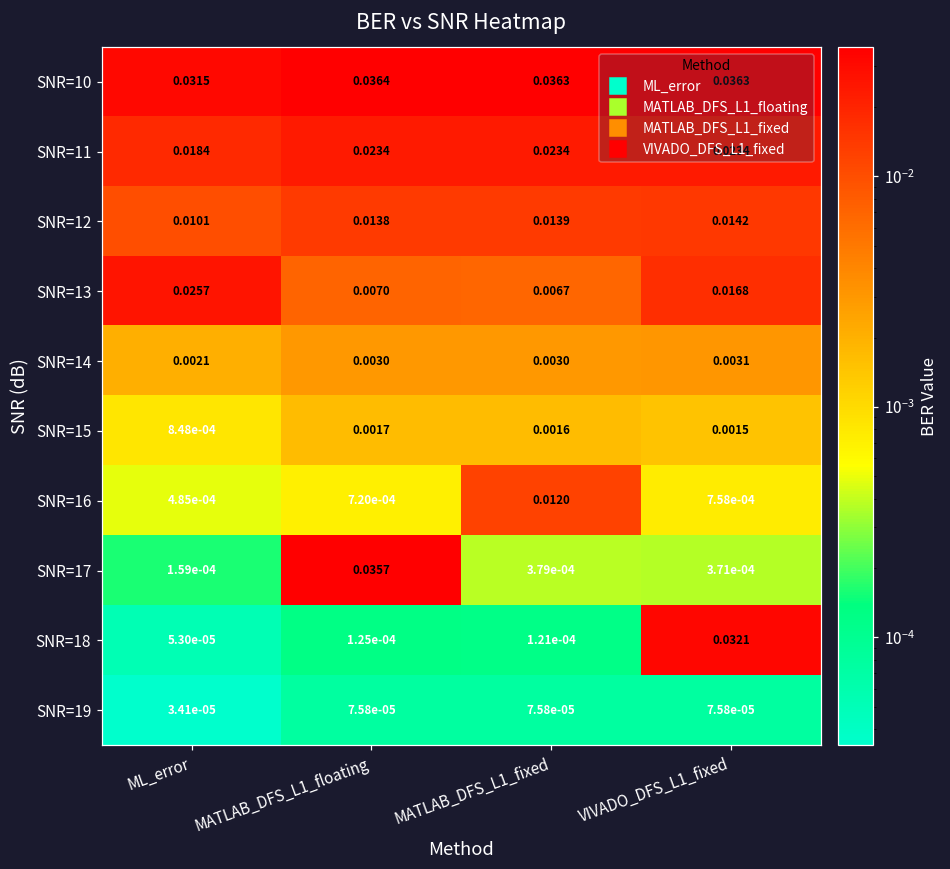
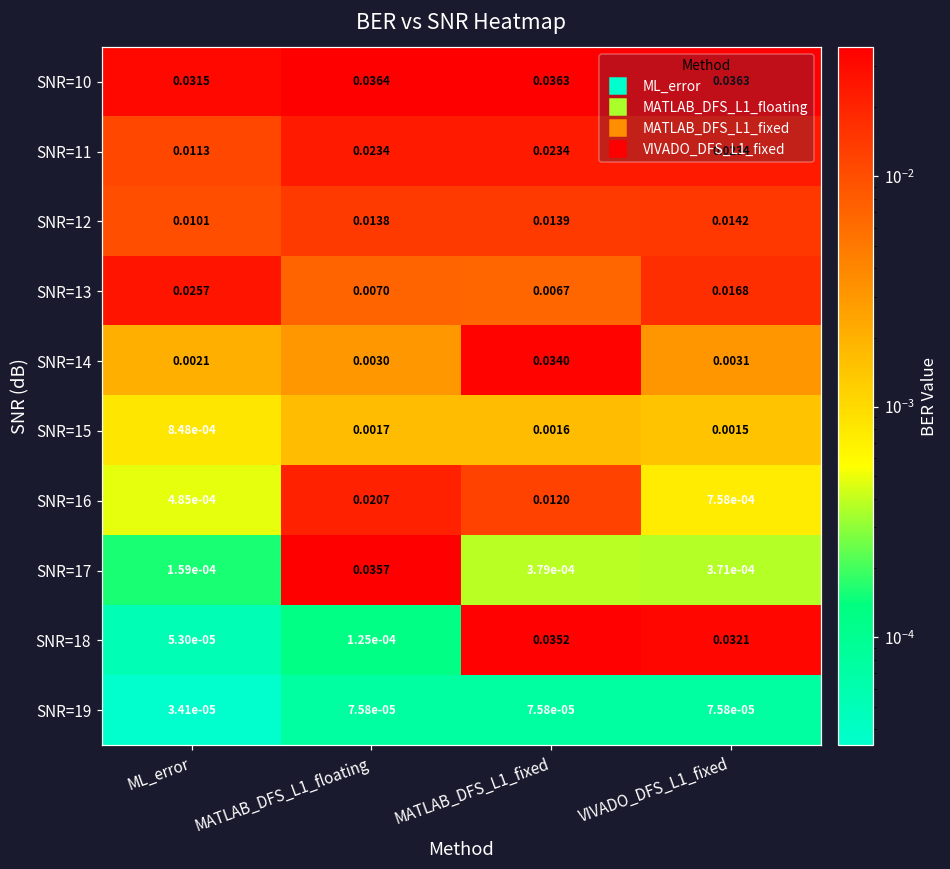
  {
    "SNR=10": {
      "ML_error": "0.0315",
      "MATLAB_DFS_L1_floating": "0.0364",
      "MATLAB_DFS_L1_fixed": "0.0363"
    },
    "SNR=11": {
-     "ML_error": "0.0184",
+     "ML_error": "0.0113",
      "MATLAB_DFS_L1_floating": "0.0234",
      "MATLAB_DFS_L1_fixed": "0.0234"
    },
    "SNR=12": {
      "ML_error": "0.0101",
      "MATLAB_DFS_L1_floating": "0.0138",
      "MATLAB_DFS_L1_fixed": "0.0139",
      "VIVADO_DFS_L1_fixed": "0.0142"
    },
    "SNR=13": {
      "ML_error": "0.0257",
      "MATLAB_DFS_L1_floating": "0.0070",
      "MATLAB_DFS_L1_fixed": "0.0067",
      "VIVADO_DFS_L1_fixed": "0.0168"
    },
    "SNR=14": {
      "ML_error": "0.0021",
      "MATLAB_DFS_L1_floating": "0.0030",
-     "MATLAB_DFS_L1_fixed": "0.0030",
+     "MATLAB_DFS_L1_fixed": "0.0340",
      "VIVADO_DFS_L1_fixed": "0.0031"
    },
    "SNR=15": {
      "ML_error": "8.48e-04",
      "MATLAB_DFS_L1_floating": "0.0017",
      "MATLAB_DFS_L1_fixed": "0.0016",
      "VIVADO_DFS_L1_fixed": "0.0015"
    },
    "SNR=16": {
      "ML_error": "4.85e-04",
-     "MATLAB_DFS_L1_floating": "7.20e-04",
+     "MATLAB_DFS_L1_floating": "0.0207",
      "MATLAB_DFS_L1_fixed": "0.0120",
      "VIVADO_DFS_L1_fixed": "7.58e-04"
    },
    "SNR=17": {
      "ML_error": "1.59e-04",
      "MATLAB_DFS_L1_floating": "0.0357",
      "MATLAB_DFS_L1_fixed": "3.79e-04",
      "VIVADO_DFS_L1_fixed": "3.71e-04"
    },
    "SNR=18": {
      "ML_error": "5.30e-05",
      "MATLAB_DFS_L1_floating": "1.25e-04",
-     "MATLAB_DFS_L1_fixed": "1.21e-04",
+     "MATLAB_DFS_L1_fixed": "0.0352",
      "VIVADO_DFS_L1_fixed": "0.0321"
    },
    "SNR=19": {
      "ML_error": "3.41e-05",
      "MATLAB_DFS_L1_floating": "7.58e-05",
      "MATLAB_DFS_L1_fixed": "7.58e-05",
      "VIVADO_DFS_L1_fixed": "7.58e-05"
    }
  }
